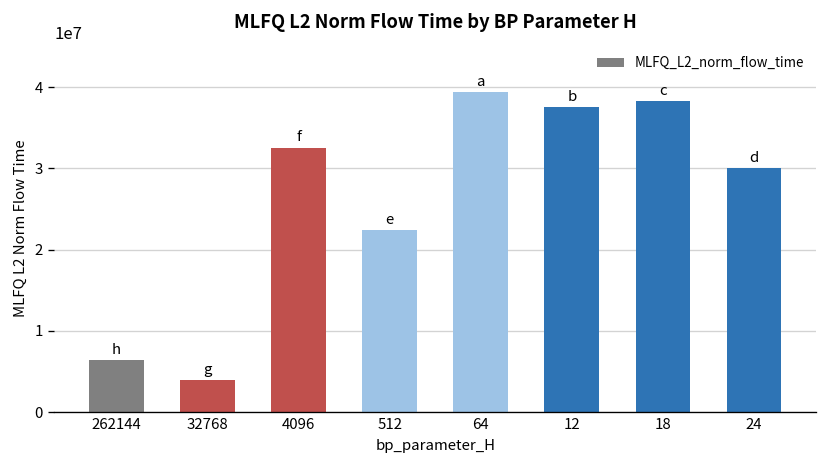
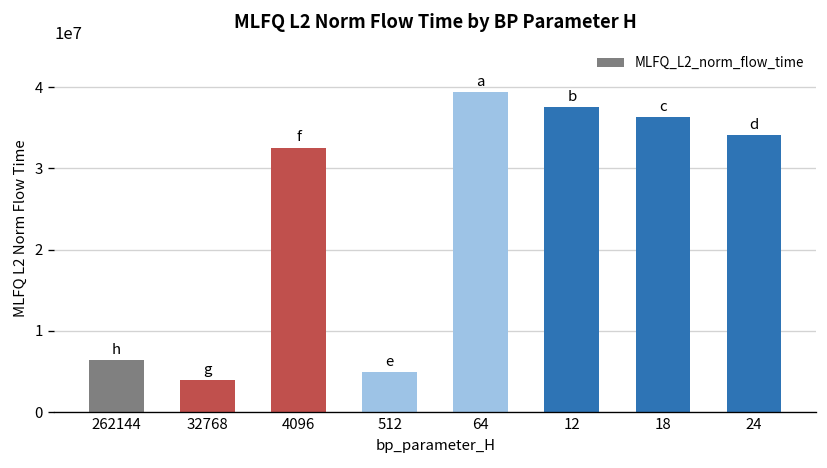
  {
    "262144": 6000000,
    "32768": 4000000,
    "4096": 33000000,
-   "512": 22000000,
+   "512": 5000000,
    "64": 39000000,
    "12": 38000000,
-   "18": 38000000,
-   "24": 30000000
+   "18": 36000000,
+   "24": 34000000
  }
